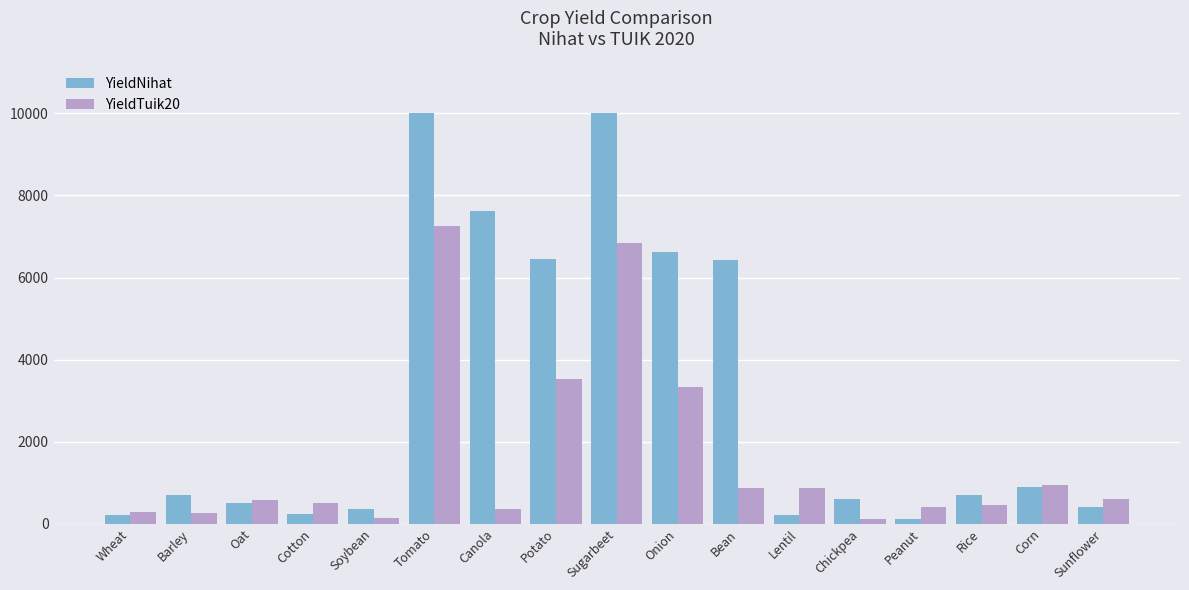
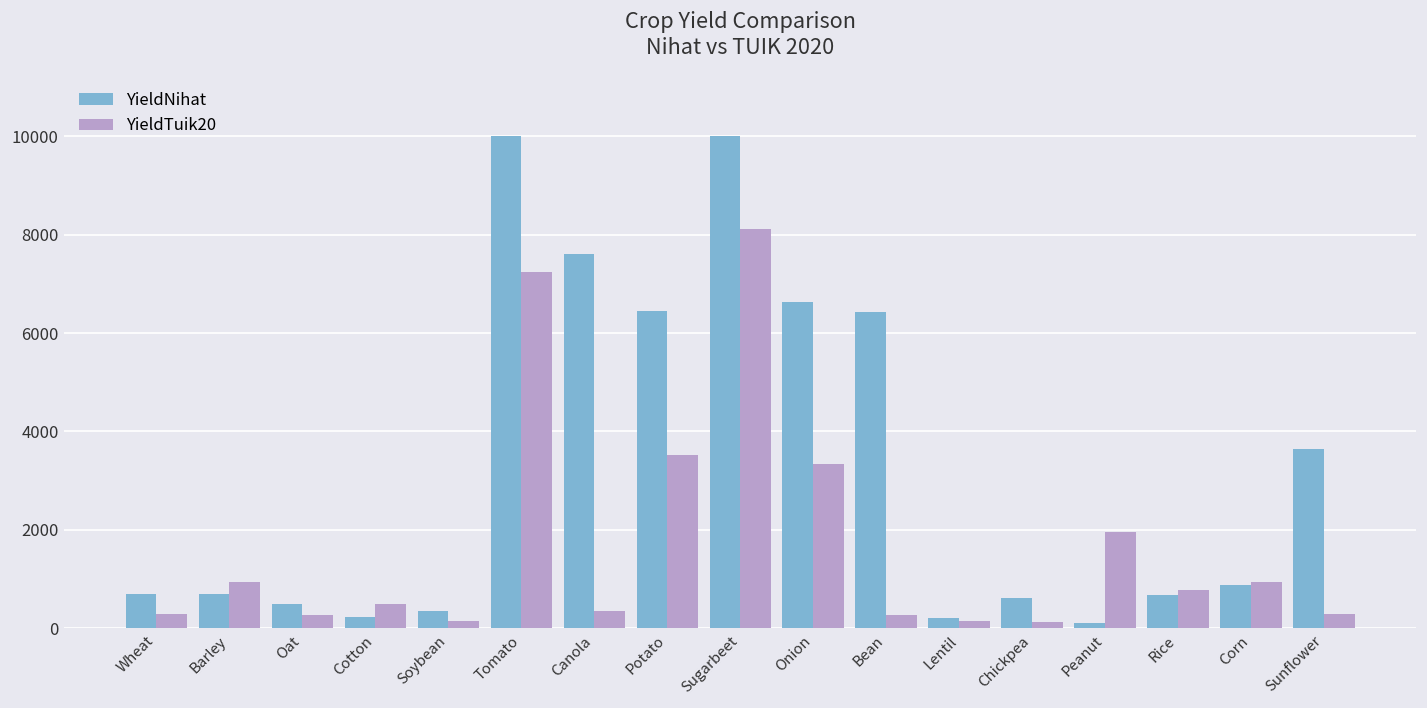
  {
    "YieldNihat": {
-     "Wheat": 200,
+     "Wheat": 700,
      "Barley": 700,
      "Oat": 500,
      "Cotton": 200,
      "Soybean": 400,
      "Tomato": 10000,
      "Canola": 7600,
      "Potato": 6500,
      "Sugarbeet": 10000,
      "Onion": 6600,
      "Bean": 6400,
      "Lentil": 200,
      "Chickpea": 600,
      "Peanut": 100,
      "Rice": 700,
      "Corn": 900,
-     "Sunflower": 400
+     "Sunflower": 3600
    },
    "YieldTuik20": {
      "Wheat": 300,
-     "Barley": 300,
-     "Oat": 600,
+     "Barley": 900,
+     "Oat": 300,
      "Cotton": 500,
      "Soybean": 100,
      "Tomato": 7200,
      "Canola": 300,
      "Potato": 3500,
-     "Sugarbeet": 6800,
+     "Sugarbeet": 8100,
      "Onion": 3300,
-     "Bean": 900,
-     "Lentil": 900,
+     "Bean": 300,
+     "Lentil": 200,
      "Chickpea": 100,
-     "Peanut": 400,
-     "Rice": 400,
+     "Peanut": 2000,
+     "Rice": 800,
      "Corn": 900,
-     "Sunflower": 600
+     "Sunflower": 300
    }
  }
